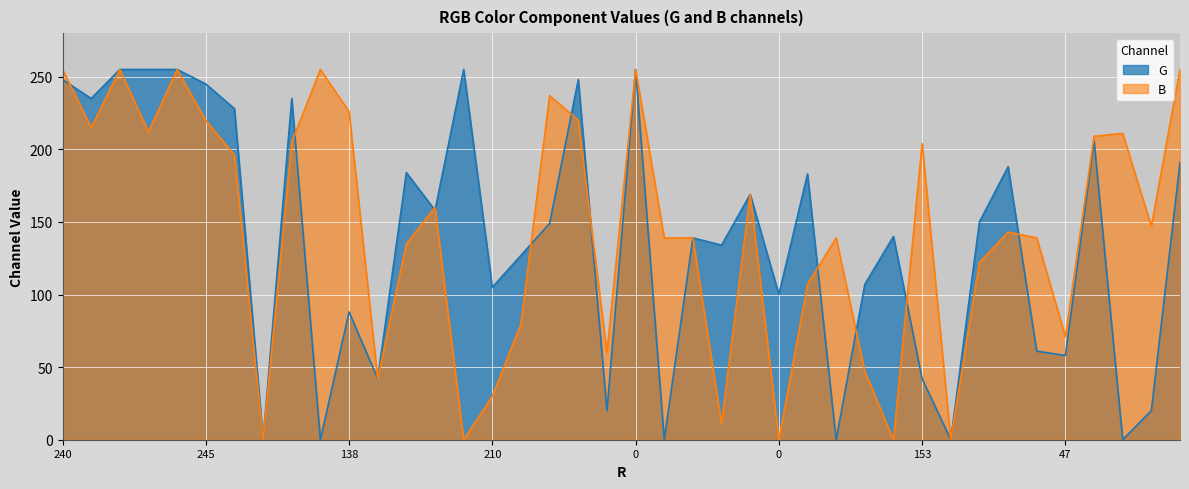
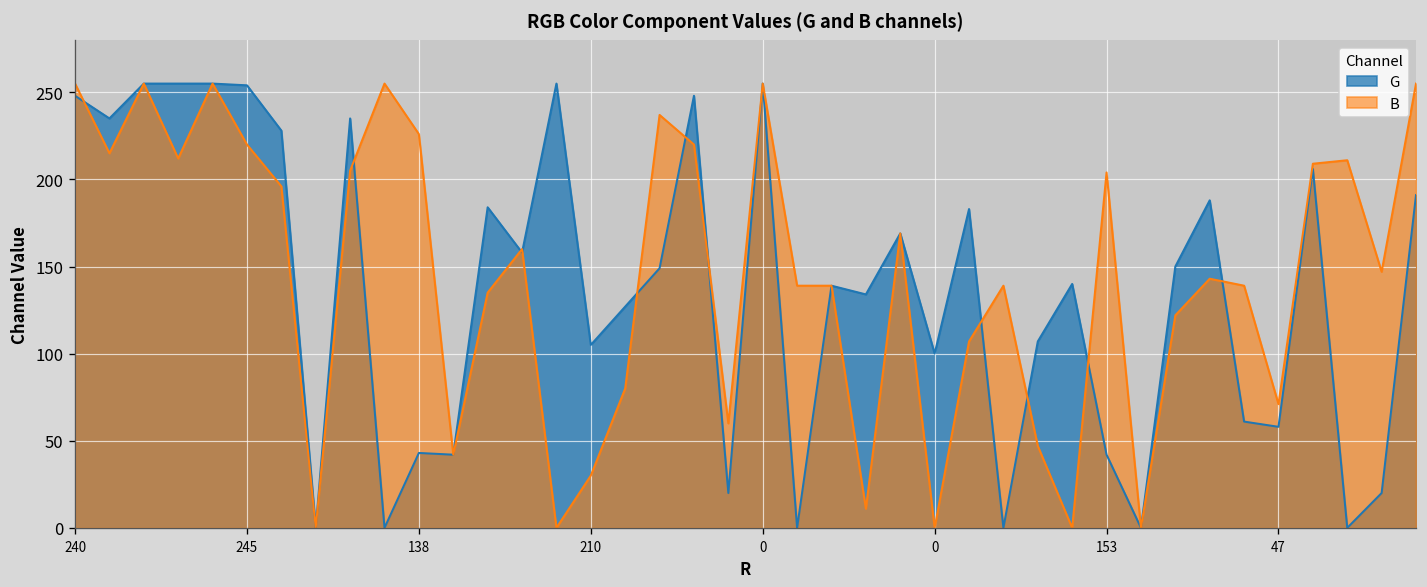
  {
    "G": {
      "240": 248,
-     "245": 245,
-     "138": 88,
+     "245": 254,
+     "138": 43,
      "210": 105,
      "153": 42,
      "47": 58
    },
    "B": {
      "240": 255,
      "245": 220,
      "138": 226,
      "210": 30,
      "153": 204,
      "47": 71
    }
  }
